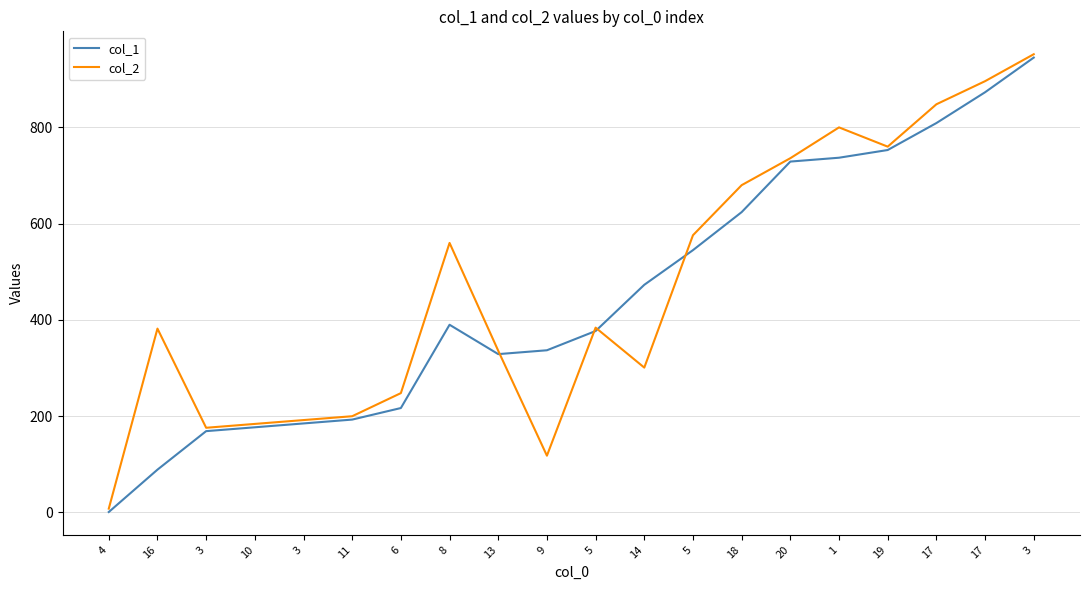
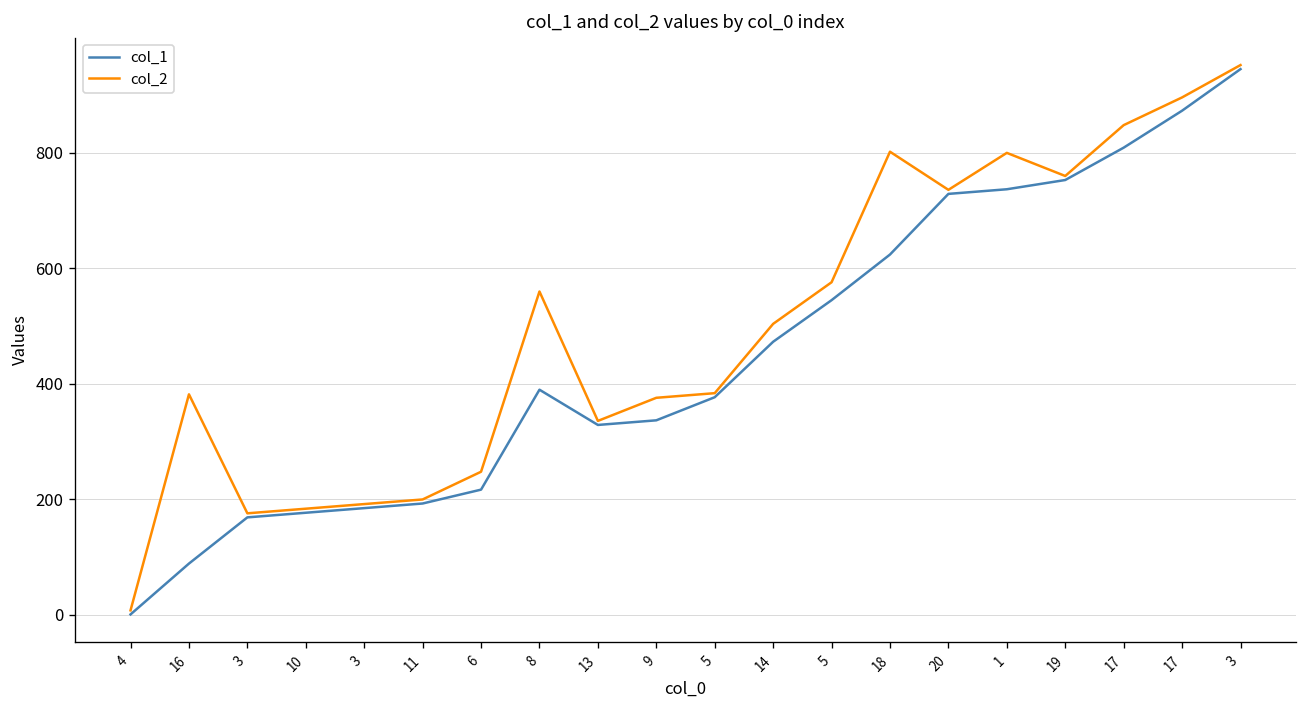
  {
    "col_1": {
      "4": 0,
      "16": 90,
      "10": 180,
      "11": 190,
      "6": 220,
      "8": 390,
      "13": 330,
      "9": 340,
      "14": 470,
      "18": 620,
      "20": 730,
      "1": 740,
      "19": 750
    },
    "col_2": {
      "4": 10,
      "16": 380,
      "10": 180,
      "11": 200,
      "6": 250,
      "8": 560,
      "13": 340,
-     "9": 120,
-     "14": 300,
-     "18": 680,
+     "9": 380,
+     "14": 500,
+     "18": 800,
      "20": 740,
      "1": 800,
      "19": 760
    }
  }
